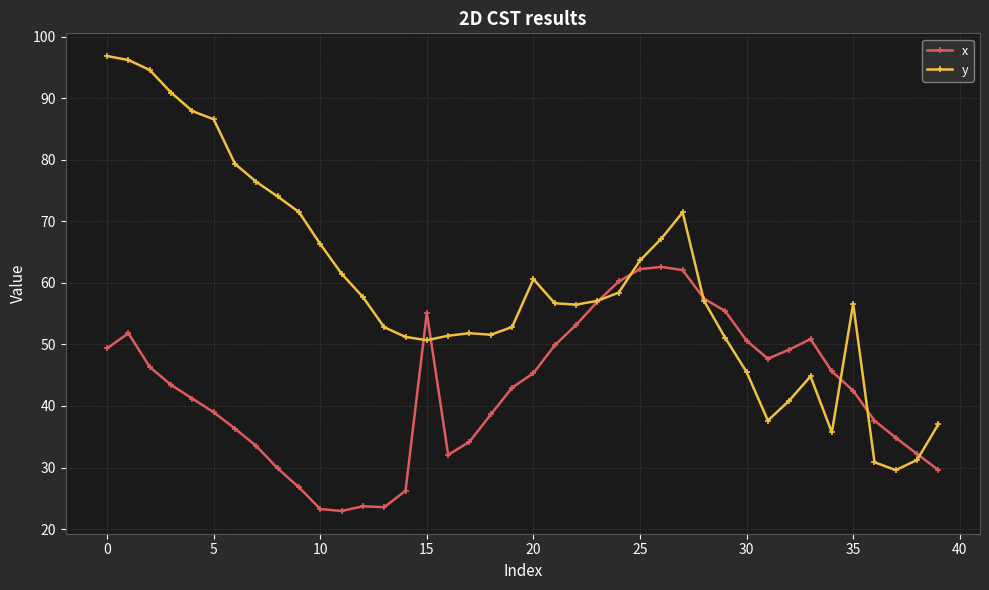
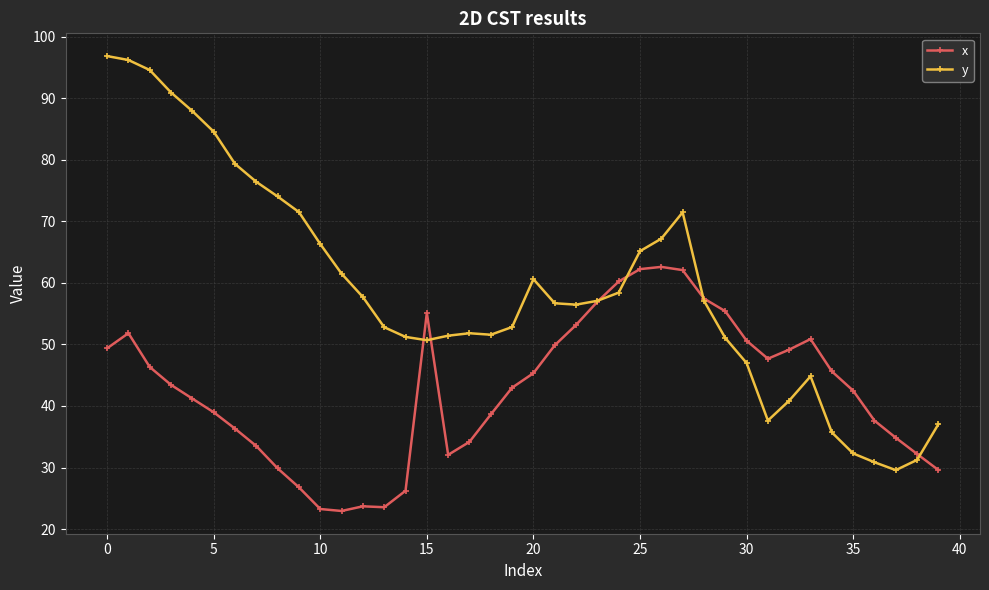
  {
    "x": {
      "0": 49,
      "5": 39,
      "10": 23,
      "15": 55,
      "20": 45,
      "25": 62,
      "30": 51,
      "35": 42
    },
    "y": {
      "0": 97,
-     "5": 87,
+     "5": 85,
      "10": 66,
      "15": 51,
      "20": 61,
-     "25": 64,
-     "30": 46,
-     "35": 57
+     "25": 65,
+     "30": 47,
+     "35": 32
    }
  }
